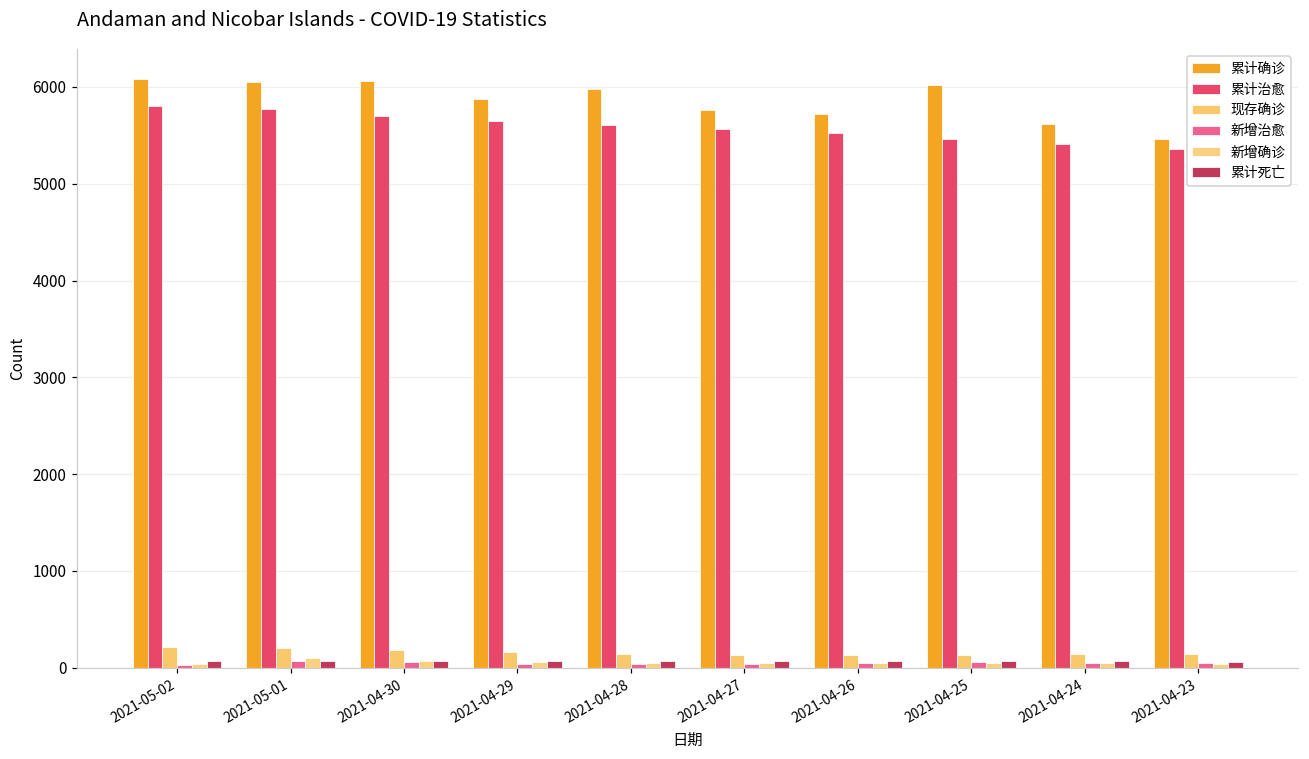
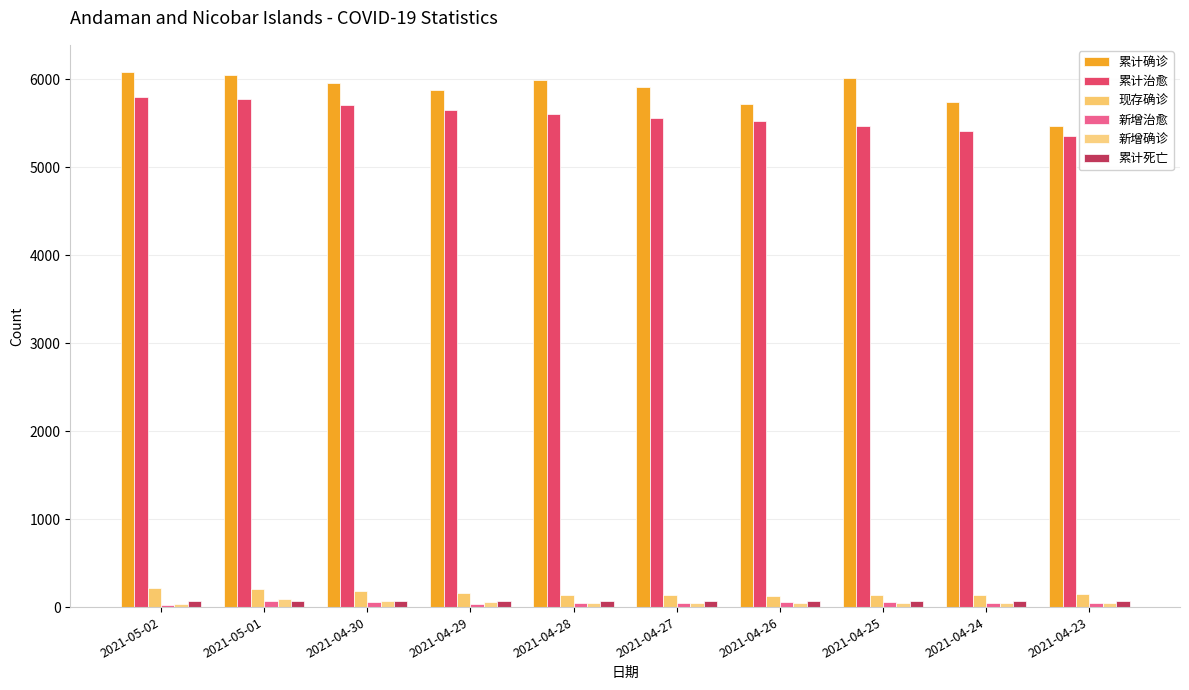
  {
    "累计确诊": {
      "2021-05-02": 6100,
      "2021-05-01": 6000,
-     "2021-04-30": 6100,
+     "2021-04-30": 5900,
      "2021-04-29": 5900,
      "2021-04-28": 6000,
-     "2021-04-27": 5800,
+     "2021-04-27": 5900,
      "2021-04-26": 5700,
      "2021-04-25": 6000,
-     "2021-04-24": 5600,
+     "2021-04-24": 5700,
      "2021-04-23": 5500
    }
  }
